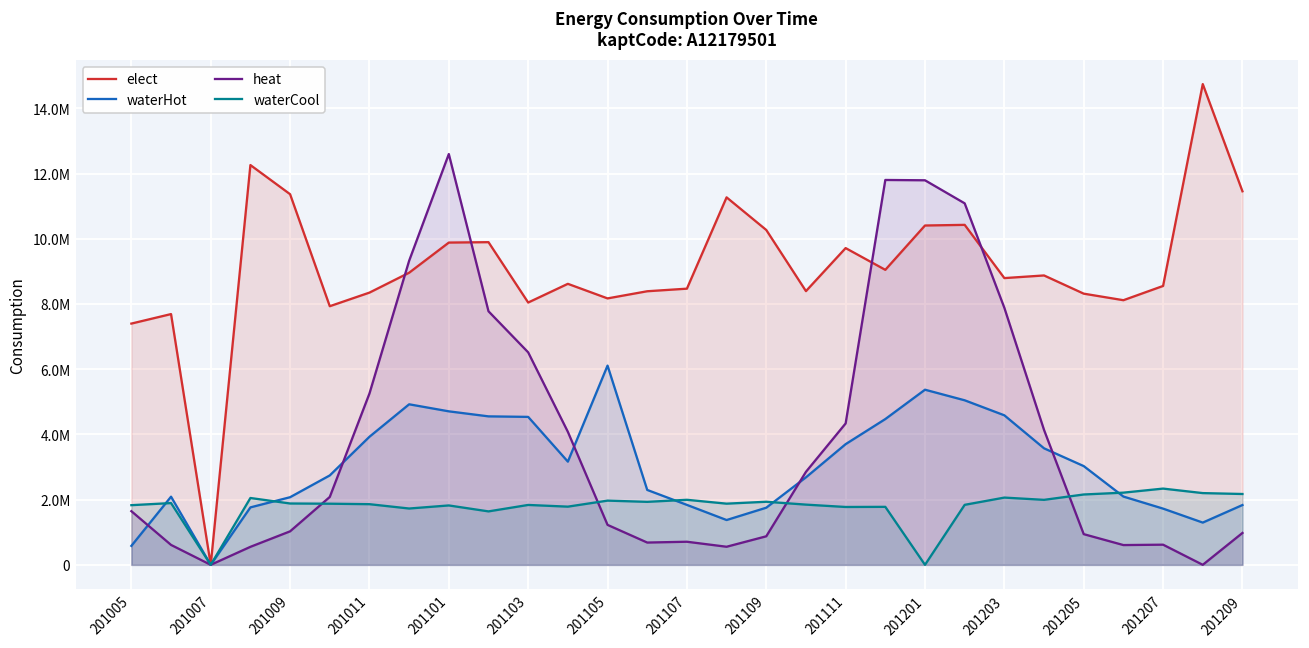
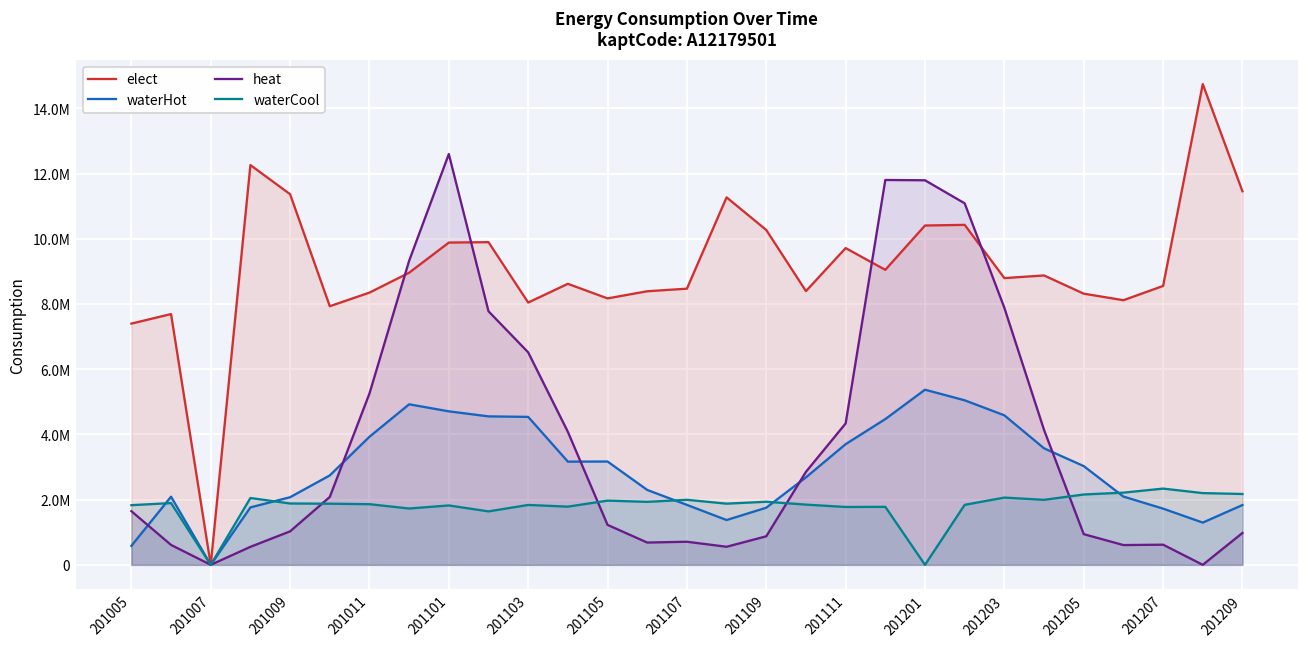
  {
    "elect": {
      "201005": 7400000,
      "201009": 11400000,
      "201011": 8300000,
      "201101": 9900000,
      "201103": 8000000,
      "201105": 8200000,
      "201107": 8500000,
      "201109": 10300000,
      "201111": 9700000,
      "201201": 10400000,
      "201203": 8800000,
      "201205": 8300000,
      "201207": 8600000,
      "201209": 11500000
    },
    "waterHot": {
      "201005": 600000,
      "201009": 2100000,
      "201011": 3900000,
      "201101": 4700000,
      "201103": 4500000,
-     "201105": 6100000,
+     "201105": 3200000,
      "201107": 1800000,
      "201109": 1800000,
      "201111": 3700000,
      "201201": 5400000,
      "201203": 4600000,
      "201205": 3000000,
      "201207": 1700000,
      "201209": 1800000
    },
    "heat": {
      "201005": 1600000,
      "201009": 1000000,
      "201011": 5300000,
      "201101": 12600000,
      "201103": 6500000,
      "201105": 1200000,
      "201107": 700000,
      "201109": 900000,
      "201111": 4300000,
      "201201": 11800000,
      "201203": 7900000,
      "201205": 900000,
      "201207": 600000,
      "201209": 1000000
    },
    "waterCool": {
      "201005": 1800000,
      "201009": 1900000,
      "201011": 1900000,
      "201101": 1800000,
      "201103": 1800000,
      "201105": 2000000,
      "201107": 2000000,
      "201109": 1900000,
      "201111": 1800000,
      "201201": 0,
      "201203": 2100000,
      "201205": 2200000,
      "201207": 2300000,
      "201209": 2200000
    }
  }
